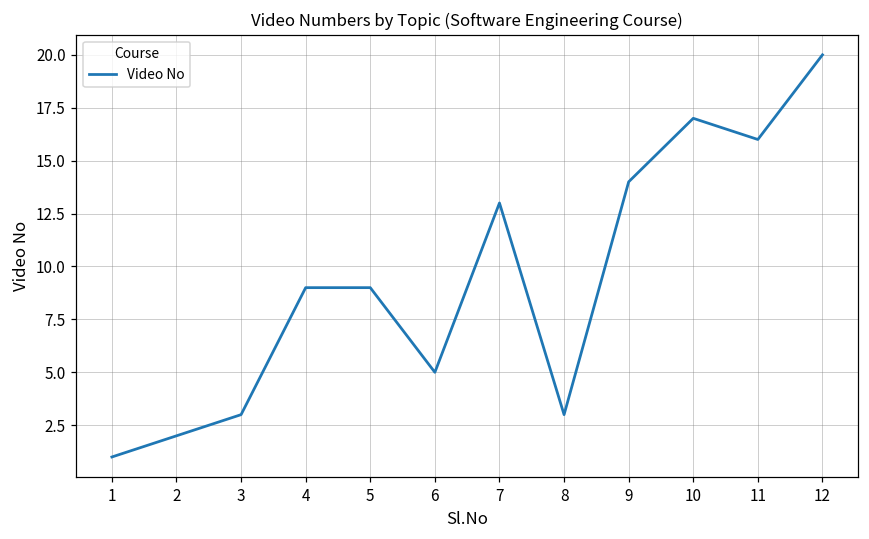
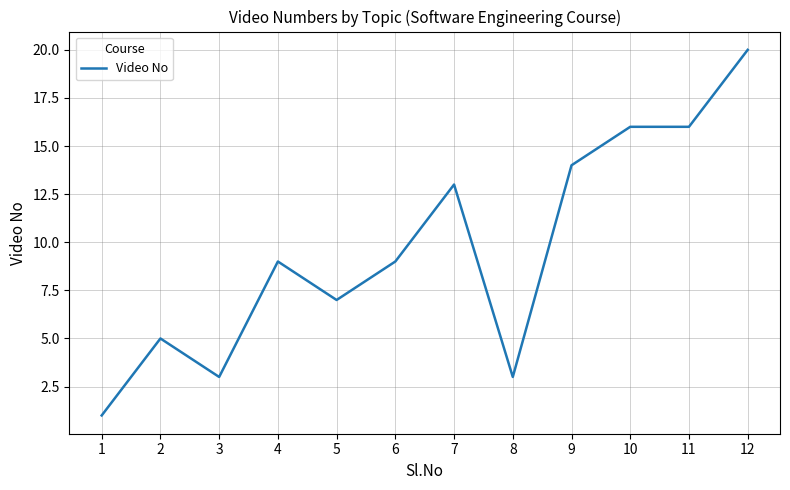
  {
    "1": 1,
-   "2": 2,
+   "2": 5,
    "3": 3,
    "4": 9,
-   "5": 9,
-   "6": 5,
+   "5": 7,
+   "6": 9,
    "7": 13,
    "8": 3,
    "9": 14,
-   "10": 17,
+   "10": 16,
    "11": 16,
    "12": 20
  }
